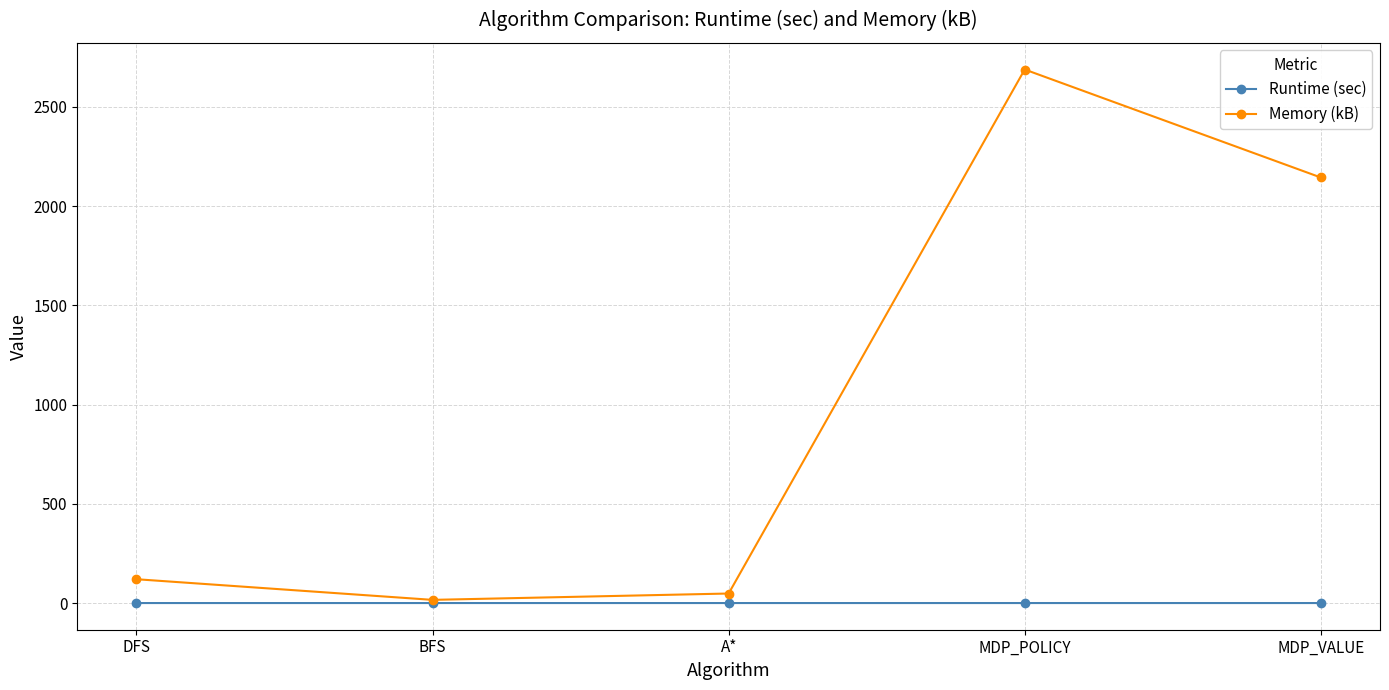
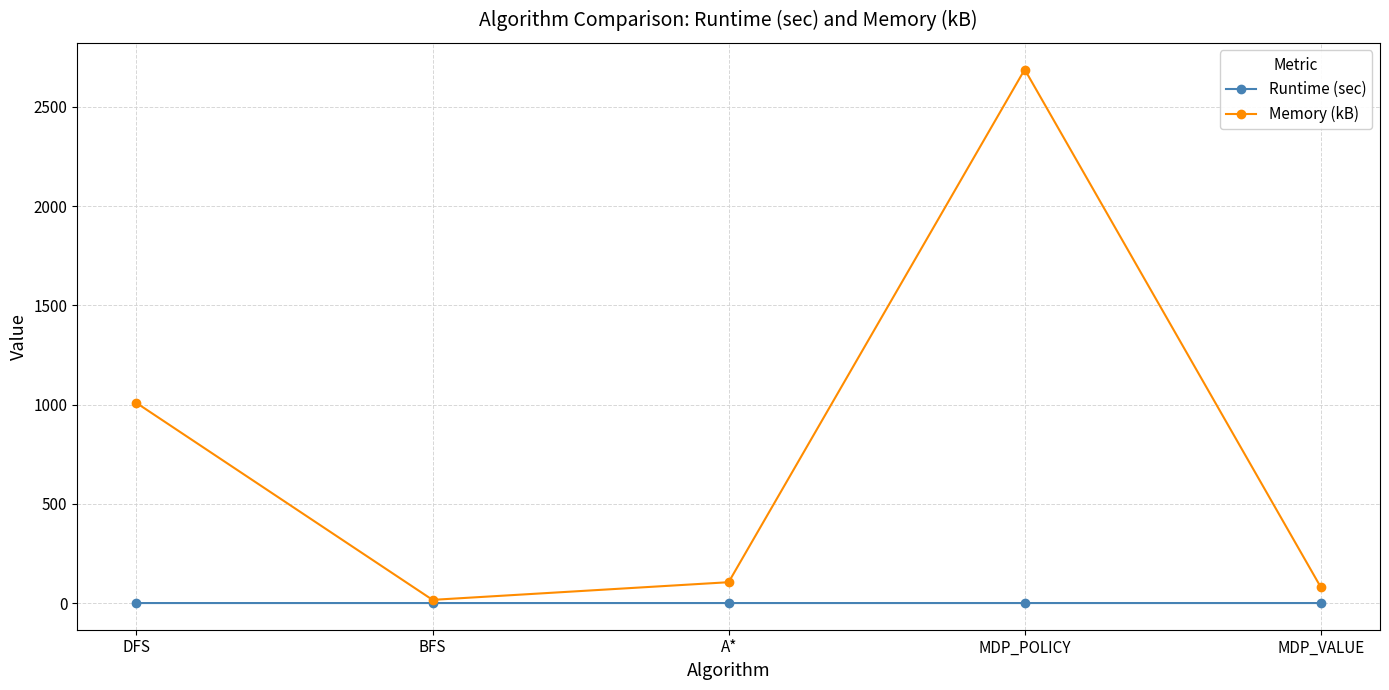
  {
    "Runtime (sec)": {
      "DFS": 0,
      "BFS": 0,
      "A*": 0,
      "MDP_POLICY": 0,
      "MDP_VALUE": 0
    },
    "Memory (kB)": {
-     "DFS": 120,
+     "DFS": 1010,
      "BFS": 20,
-     "A*": 50,
+     "A*": 110,
      "MDP_POLICY": 2690,
-     "MDP_VALUE": 2140
+     "MDP_VALUE": 80
    }
  }
